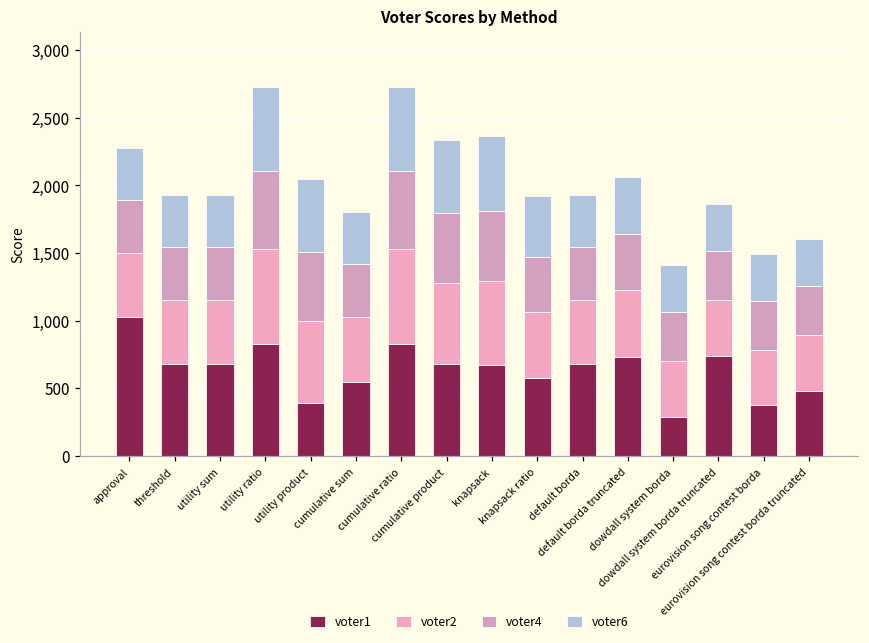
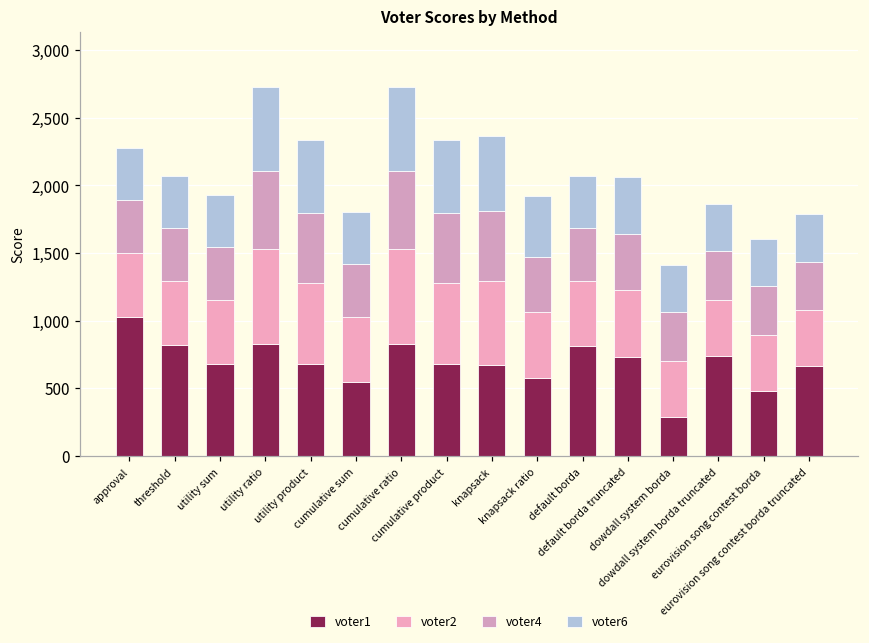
  {
    "voter1": {
      "approval": "1,020",
-     "threshold": "680",
+     "threshold": "820",
      "utility sum": "680",
      "utility ratio": "830",
-     "utility product": "390",
+     "utility product": "680",
      "cumulative sum": "550",
      "cumulative ratio": "830",
      "cumulative product": "680",
      "knapsack": "670",
      "knapsack ratio": "580",
-     "default borda": "680",
+     "default borda": "820",
      "default borda truncated": "730",
      "dowdall system borda": "290",
      "dowdall system borda truncated": "740",
-     "eurovision song contest borda": "370",
-     "eurovision song contest borda truncated": "480"
+     "eurovision song contest borda": "480",
+     "eurovision song contest borda truncated": "660"
    }
  }
